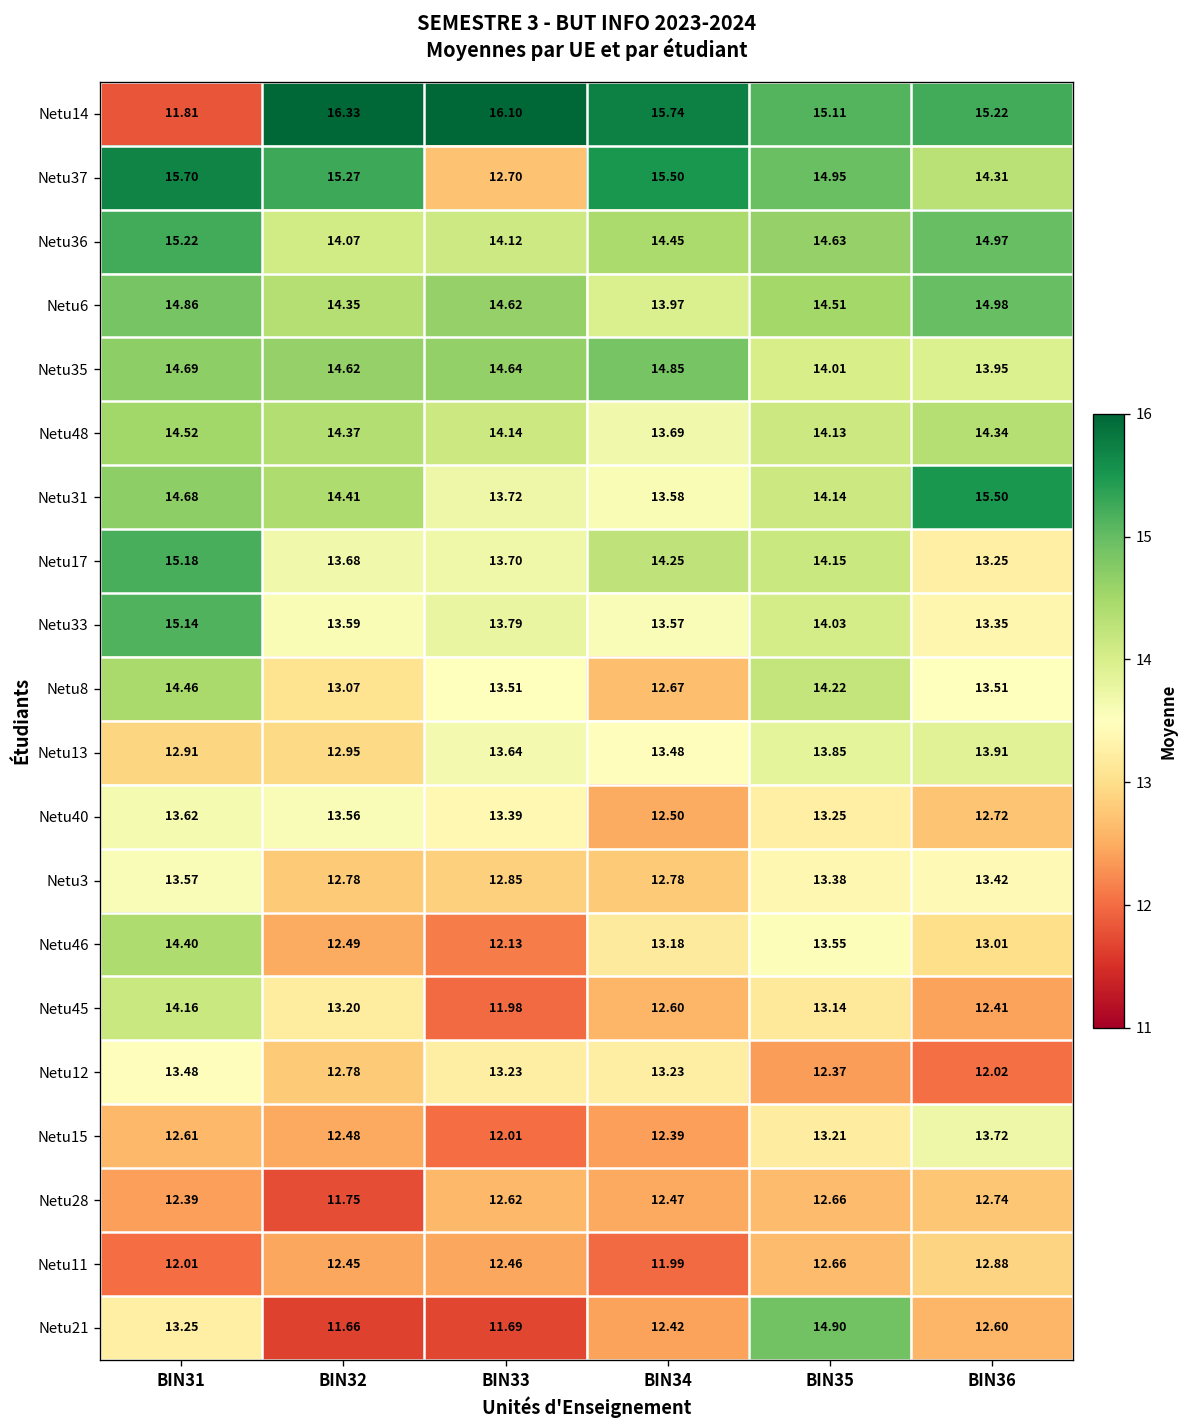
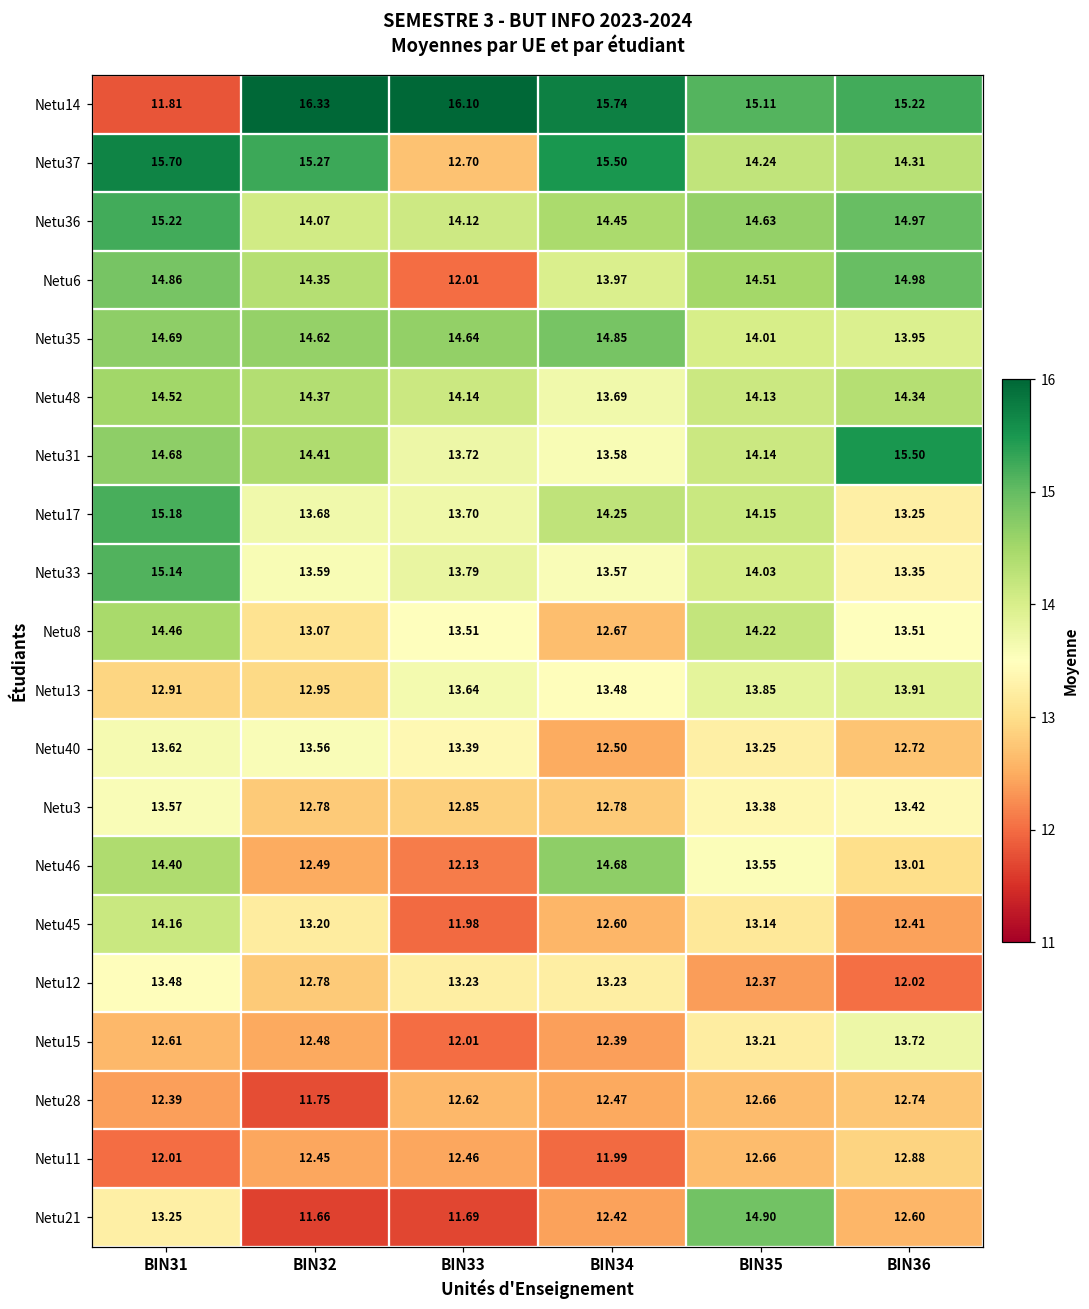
  {
    "Netu14": {
      "BIN31": 11.81,
      "BIN32": 16.33,
      "BIN33": 16.10,
      "BIN34": 15.74,
      "BIN35": 15.11,
      "BIN36": 15.22
    },
    "Netu37": {
      "BIN31": 15.70,
      "BIN32": 15.27,
      "BIN33": 12.70,
      "BIN34": 15.50,
-     "BIN35": 14.95,
+     "BIN35": 14.24,
      "BIN36": 14.31
    },
    "Netu36": {
      "BIN31": 15.22,
      "BIN32": 14.07,
      "BIN33": 14.12,
      "BIN34": 14.45,
      "BIN35": 14.63,
      "BIN36": 14.97
    },
    "Netu6": {
      "BIN31": 14.86,
      "BIN32": 14.35,
-     "BIN33": 14.62,
+     "BIN33": 12.01,
      "BIN34": 13.97,
      "BIN35": 14.51,
      "BIN36": 14.98
    },
    "Netu35": {
      "BIN31": 14.69,
      "BIN32": 14.62,
      "BIN33": 14.64,
      "BIN34": 14.85,
      "BIN35": 14.01,
      "BIN36": 13.95
    },
    "Netu48": {
      "BIN31": 14.52,
      "BIN32": 14.37,
      "BIN33": 14.14,
      "BIN34": 13.69,
      "BIN35": 14.13,
      "BIN36": 14.34
    },
    "Netu31": {
      "BIN31": 14.68,
      "BIN32": 14.41,
      "BIN33": 13.72,
      "BIN34": 13.58,
      "BIN35": 14.14,
      "BIN36": 15.50
    },
    "Netu17": {
      "BIN31": 15.18,
      "BIN32": 13.68,
      "BIN33": 13.70,
      "BIN34": 14.25,
      "BIN35": 14.15,
      "BIN36": 13.25
    },
    "Netu33": {
      "BIN31": 15.14,
      "BIN32": 13.59,
      "BIN33": 13.79,
      "BIN34": 13.57,
      "BIN35": 14.03,
      "BIN36": 13.35
    },
    "Netu8": {
      "BIN31": 14.46,
      "BIN32": 13.07,
      "BIN33": 13.51,
      "BIN34": 12.67,
      "BIN35": 14.22,
      "BIN36": 13.51
    },
    "Netu13": {
      "BIN31": 12.91,
      "BIN32": 12.95,
      "BIN33": 13.64,
      "BIN34": 13.48,
      "BIN35": 13.85,
      "BIN36": 13.91
    },
    "Netu40": {
      "BIN31": 13.62,
      "BIN32": 13.56,
      "BIN33": 13.39,
      "BIN34": 12.50,
      "BIN35": 13.25,
      "BIN36": 12.72
    },
    "Netu3": {
      "BIN31": 13.57,
      "BIN32": 12.78,
      "BIN33": 12.85,
      "BIN34": 12.78,
      "BIN35": 13.38,
      "BIN36": 13.42
    },
    "Netu46": {
      "BIN31": 14.40,
      "BIN32": 12.49,
      "BIN33": 12.13,
-     "BIN34": 13.18,
+     "BIN34": 14.68,
      "BIN35": 13.55,
      "BIN36": 13.01
    },
    "Netu45": {
      "BIN31": 14.16,
      "BIN32": 13.20,
      "BIN33": 11.98,
      "BIN34": 12.60,
      "BIN35": 13.14,
      "BIN36": 12.41
    },
    "Netu12": {
      "BIN31": 13.48,
      "BIN32": 12.78,
      "BIN33": 13.23,
      "BIN34": 13.23,
      "BIN35": 12.37,
      "BIN36": 12.02
    },
    "Netu15": {
      "BIN31": 12.61,
      "BIN32": 12.48,
      "BIN33": 12.01,
      "BIN34": 12.39,
      "BIN35": 13.21,
      "BIN36": 13.72
    },
    "Netu28": {
      "BIN31": 12.39,
      "BIN32": 11.75,
      "BIN33": 12.62,
      "BIN34": 12.47,
      "BIN35": 12.66,
      "BIN36": 12.74
    },
    "Netu11": {
      "BIN31": 12.01,
      "BIN32": 12.45,
      "BIN33": 12.46,
      "BIN34": 11.99,
      "BIN35": 12.66,
      "BIN36": 12.88
    },
    "Netu21": {
      "BIN31": 13.25,
      "BIN32": 11.66,
      "BIN33": 11.69,
      "BIN34": 12.42,
      "BIN35": 14.90,
      "BIN36": 12.60
    }
  }
